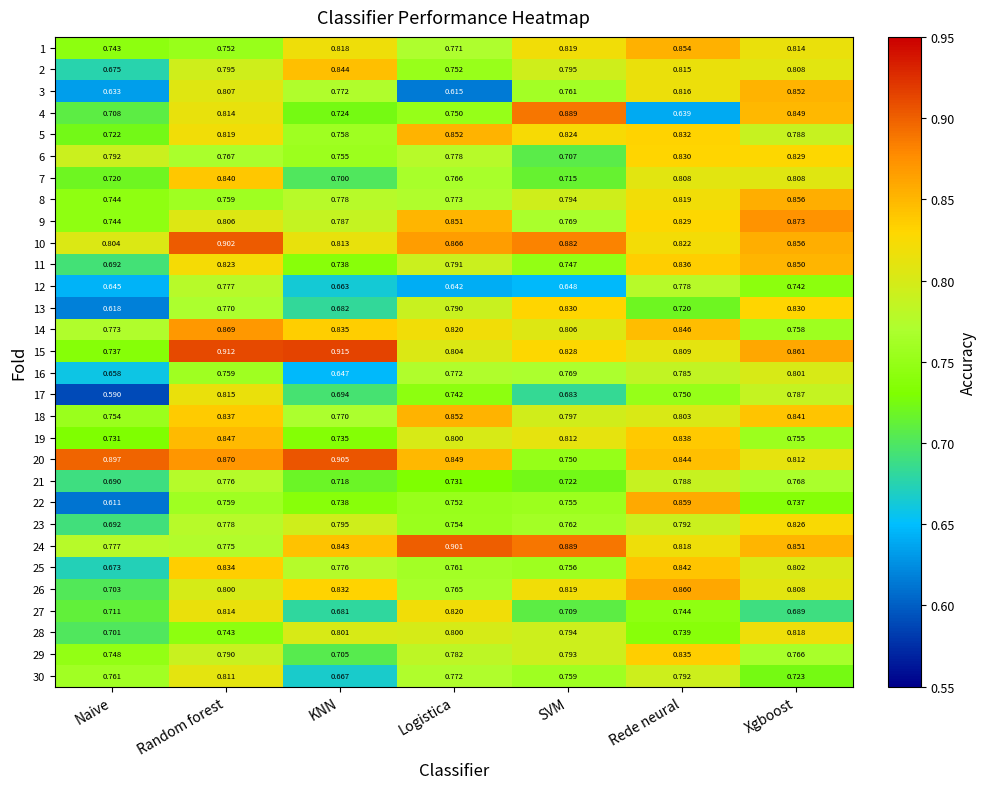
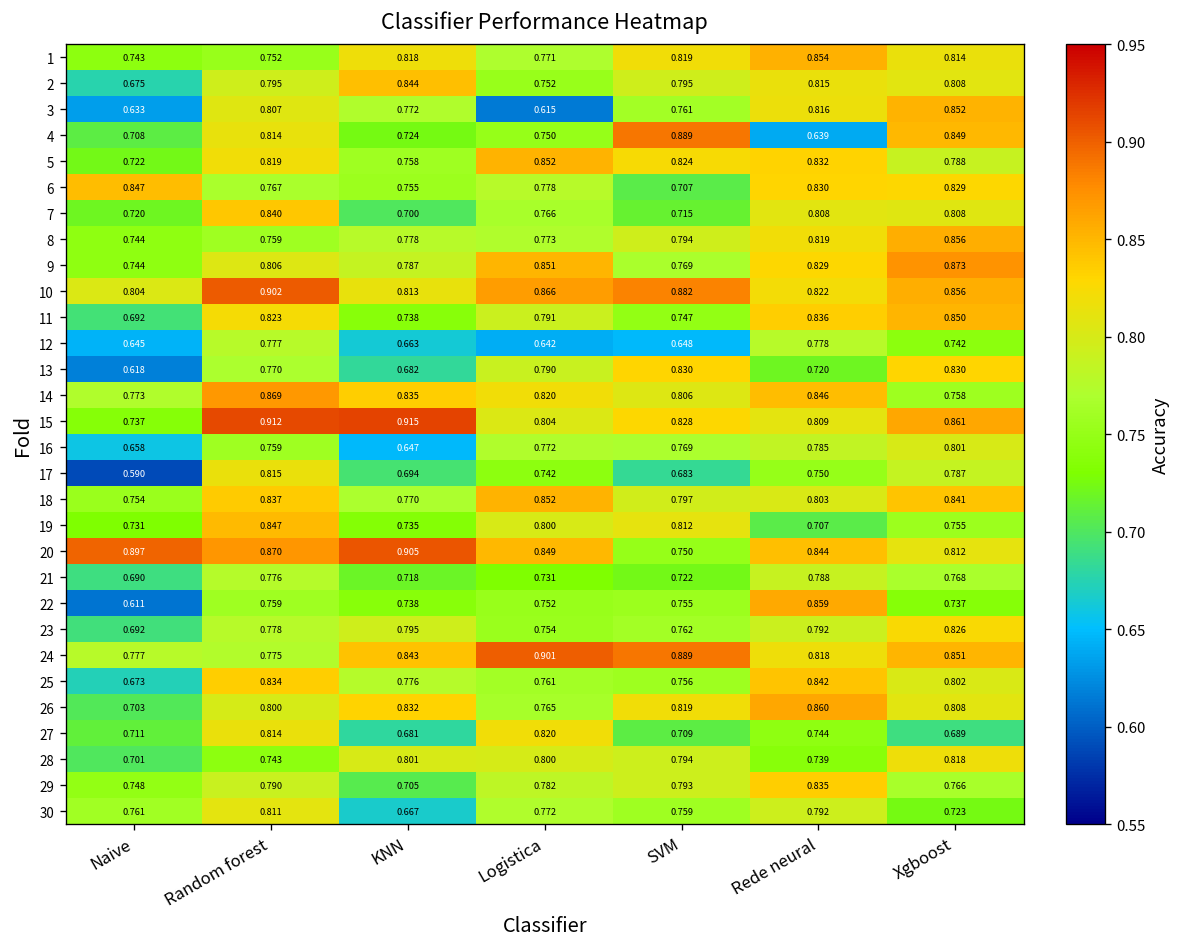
  {
    "6": {
-     "Naive": 0.792,
+     "Naive": 0.847,
      "Random forest": 0.767,
      "KNN": 0.755,
      "Logistica": 0.778,
      "SVM": 0.707,
      "Rede neural": 0.830,
      "Xgboost": 0.829
    },
    "19": {
      "Naive": 0.731,
      "Random forest": 0.847,
      "KNN": 0.735,
      "Logistica": 0.800,
      "SVM": 0.812,
-     "Rede neural": 0.838,
+     "Rede neural": 0.707,
      "Xgboost": 0.755
    }
  }
